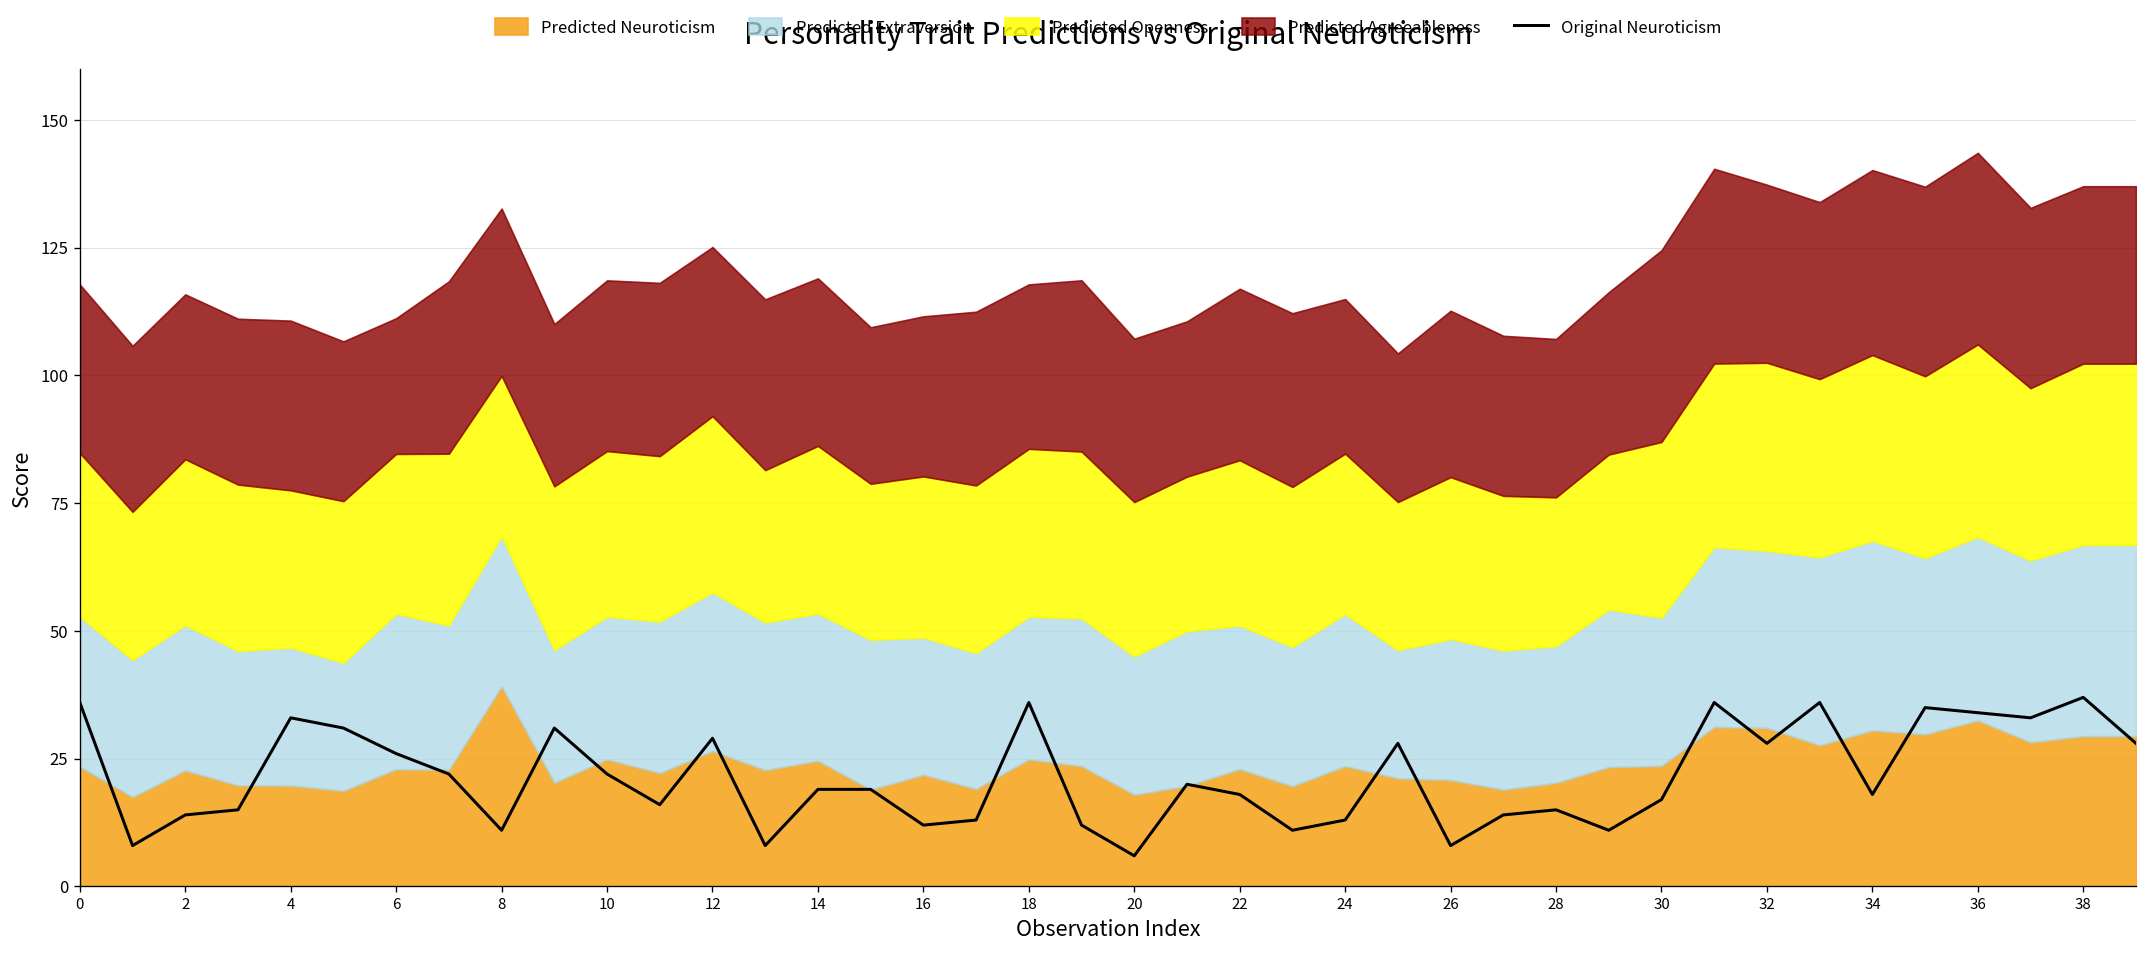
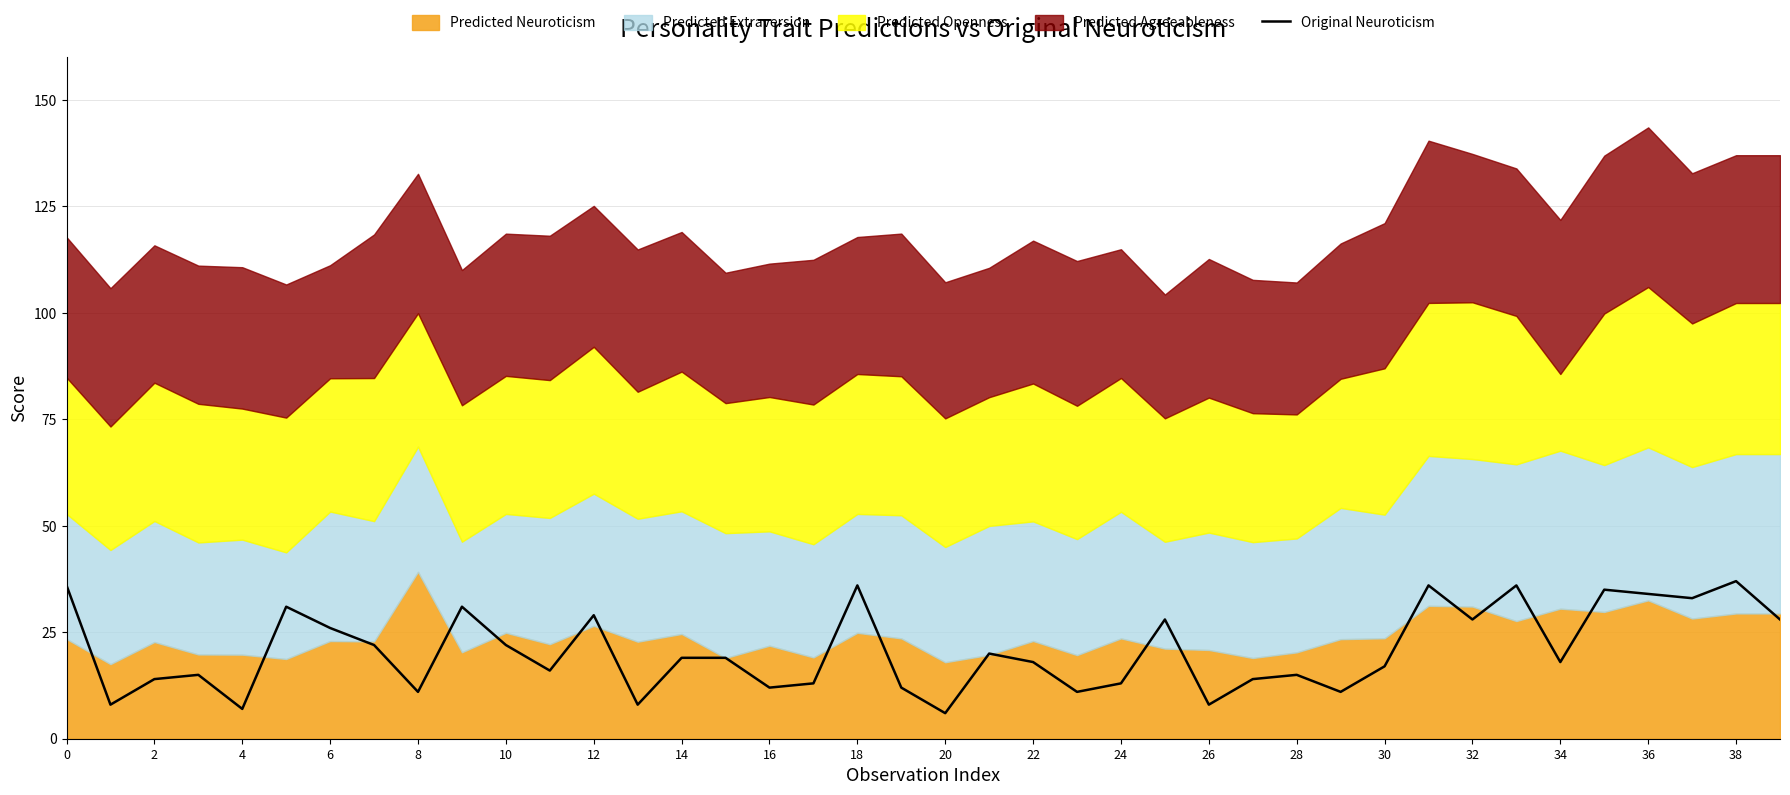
  {
    "Original Neuroticism": {
      "0": 36,
      "2": 14,
-     "4": 33,
+     "4": 7,
      "6": 26,
      "8": 11,
      "10": 22,
      "12": 29,
      "14": 19,
      "16": 12,
      "18": 36,
      "20": 6,
      "22": 18,
      "24": 13,
      "26": 8,
      "28": 15,
      "30": 17,
      "32": 28,
      "34": 18,
      "36": 34,
      "38": 37
    },
    "Predicted Neuroticism": {
      "0": 23,
      "2": 23,
      "4": 20,
      "6": 23,
      "8": 39,
      "10": 25,
      "12": 27,
      "14": 25,
      "16": 22,
      "18": 25,
      "20": 18,
      "22": 23,
      "24": 24,
      "26": 21,
      "28": 20,
      "30": 24,
      "32": 31,
      "34": 31,
      "36": 32,
      "38": 29
    },
    "Predicted Extraversion": {
      "0": 29,
      "2": 28,
      "4": 27,
      "6": 30,
      "8": 29,
      "10": 28,
      "12": 31,
      "14": 29,
      "16": 27,
      "18": 28,
      "20": 27,
      "22": 28,
      "24": 30,
      "26": 28,
      "28": 27,
      "30": 29,
      "32": 35,
      "34": 37,
      "36": 36,
      "38": 37
    },
    "Predicted Openness": {
      "0": 32,
      "2": 32,
      "4": 31,
      "6": 31,
      "8": 31,
      "10": 32,
      "12": 34,
      "14": 33,
      "16": 32,
      "18": 33,
      "20": 30,
      "22": 32,
      "24": 31,
      "26": 32,
      "28": 29,
      "30": 34,
      "32": 37,
-     "34": 36,
+     "34": 18,
      "36": 38,
      "38": 35
    },
    "Predicted Agreeableness": {
      "0": 33,
      "2": 32,
      "4": 33,
      "6": 27,
      "8": 33,
      "10": 33,
      "12": 33,
      "14": 33,
      "16": 31,
      "18": 32,
      "20": 32,
      "22": 34,
      "24": 30,
      "26": 33,
      "28": 31,
-     "30": 38,
+     "30": 34,
      "32": 35,
      "34": 36,
      "36": 37,
      "38": 35
    }
  }
